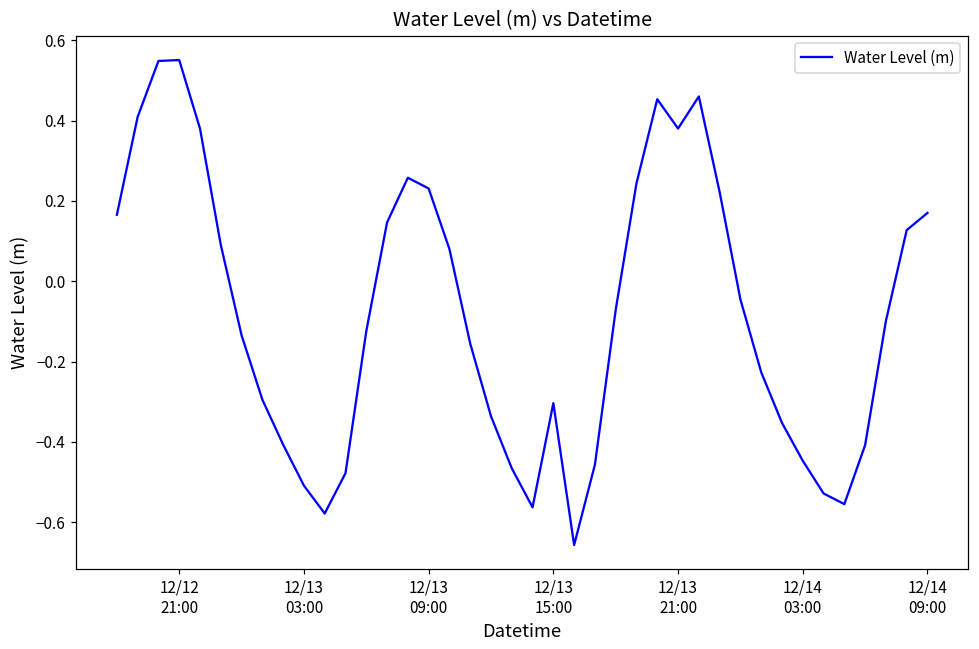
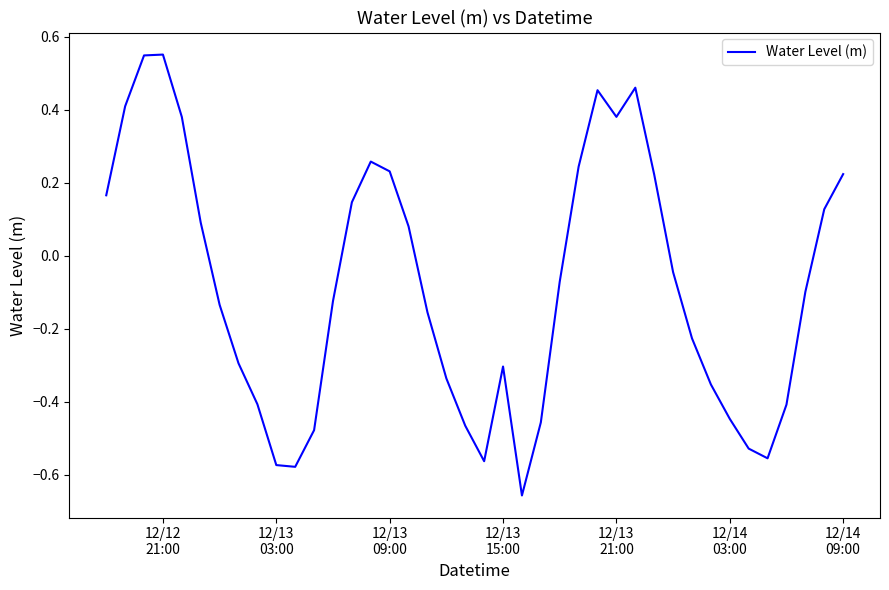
  {
    "12/12 21:00": 0.55,
-   "12/13 03:00": -0.51,
+   "12/13 03:00": -0.57,
    "12/13 09:00": 0.23,
    "12/13 15:00": -0.30,
    "12/13 21:00": 0.38,
    "12/14 03:00": -0.45,
-   "12/14 09:00": 0.17
+   "12/14 09:00": 0.22
  }
